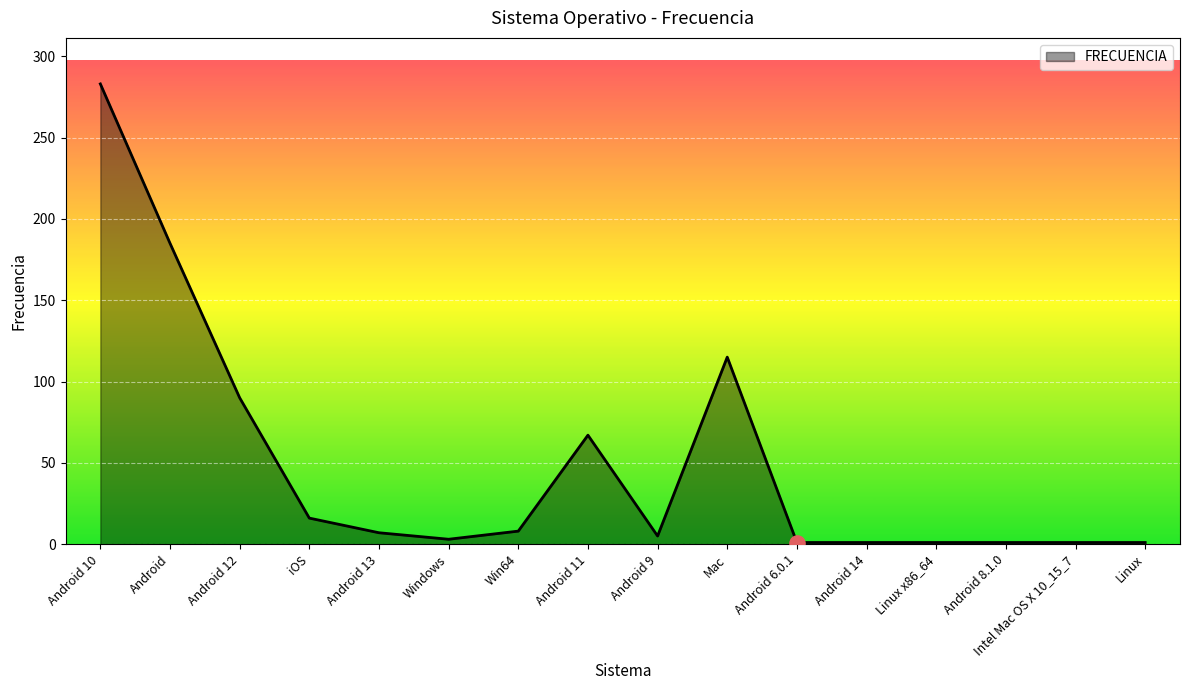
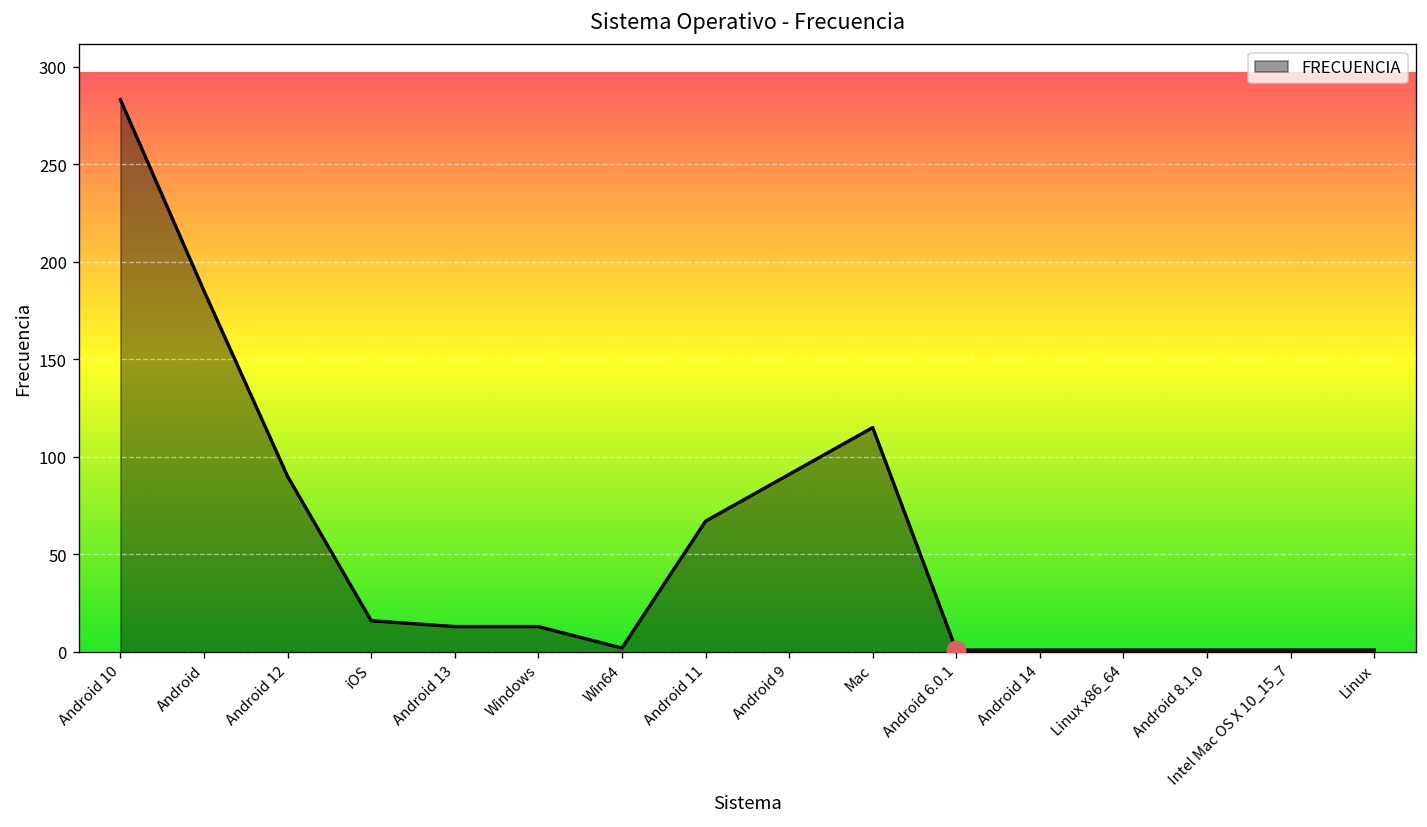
  {
    "FRECUENCIA": {
      "Android 10": 283,
      "Android": 185,
      "Android 12": 90,
      "iOS": 16,
-     "Android 13": 7,
-     "Windows": 3,
-     "Win64": 8,
+     "Android 13": 13,
+     "Windows": 13,
+     "Win64": 2,
      "Android 11": 67,
-     "Android 9": 5,
+     "Android 9": 91,
      "Mac": 115,
      "Android 14": 1,
      "Linux x86_64": 1,
      "Android 8.1.0": 1,
      "Intel Mac OS X 10_15_7": 1,
      "Linux": 1
    }
  }
